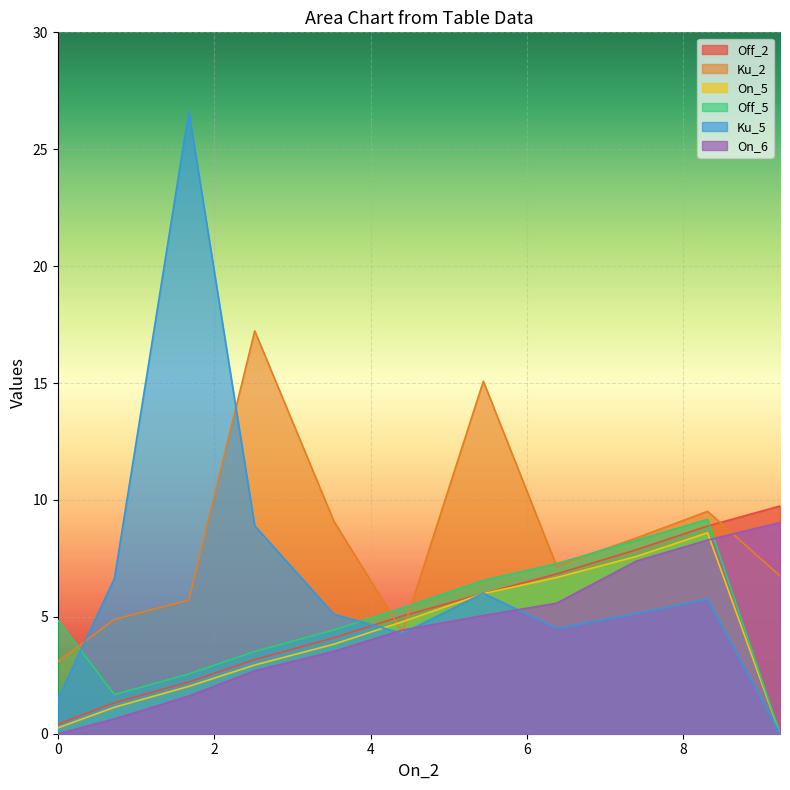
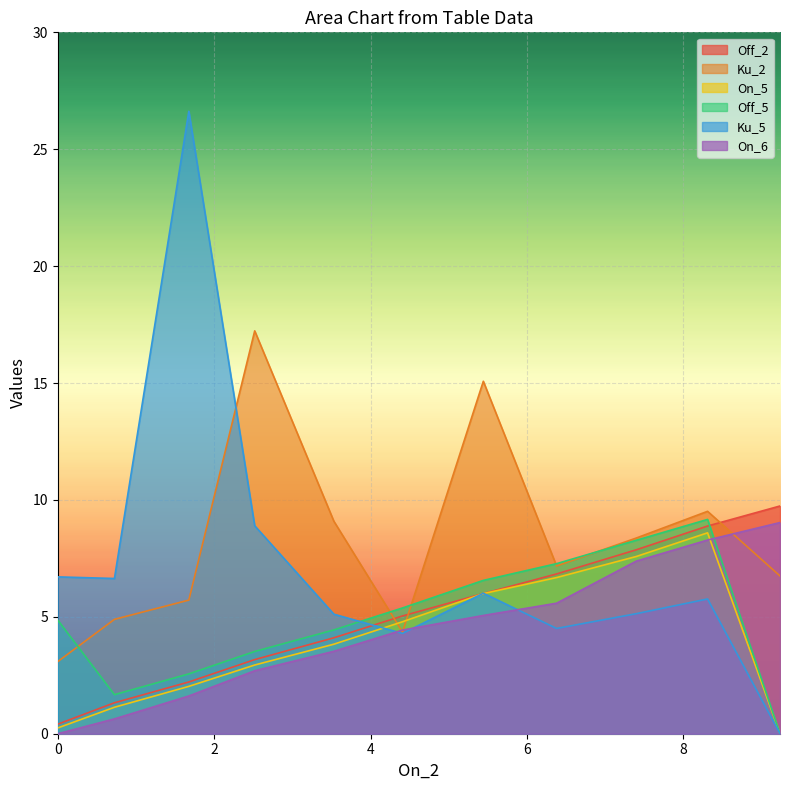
  {
    "On_5": {
      "0": 0.2
    },
    "Off_5": {
      "0": 4.9
    },
    "Ku_5": {
-     "0": 1.5
+     "0": 6.7
    },
    "On_6": {
      "0": 0.0
    }
  }
